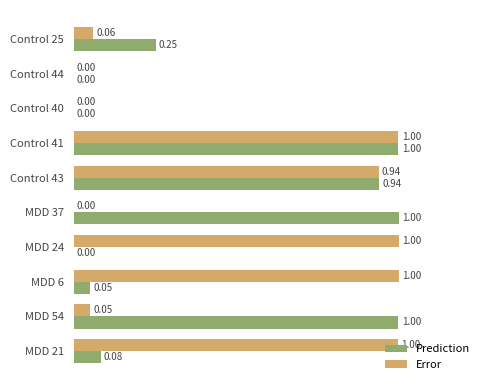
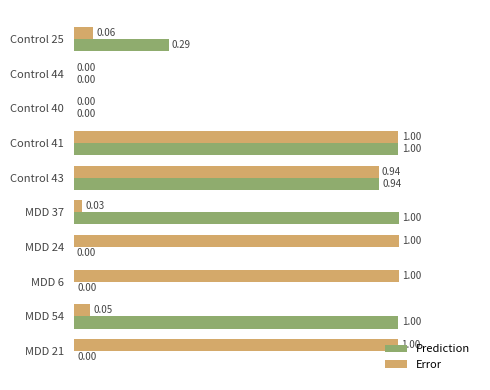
  {
    "Prediction": {
-     "Control 25": 0.25,
+     "Control 25": 0.29,
      "Control 44": 0.00,
      "Control 40": 0.00,
      "Control 41": 1.00,
      "Control 43": 0.94,
      "MDD 37": 1.00,
      "MDD 24": 0.00,
-     "MDD 6": 0.05,
+     "MDD 6": 0.00,
      "MDD 54": 1.00,
-     "MDD 21": 0.08
+     "MDD 21": 0.00
    },
    "Error": {
      "Control 25": 0.06,
      "Control 44": 0.00,
      "Control 40": 0.00,
      "Control 41": 1.00,
      "Control 43": 0.94,
-     "MDD 37": 0.00,
+     "MDD 37": 0.03,
      "MDD 24": 1.00,
      "MDD 6": 1.00,
      "MDD 54": 0.05,
      "MDD 21": 1.00
    }
  }
